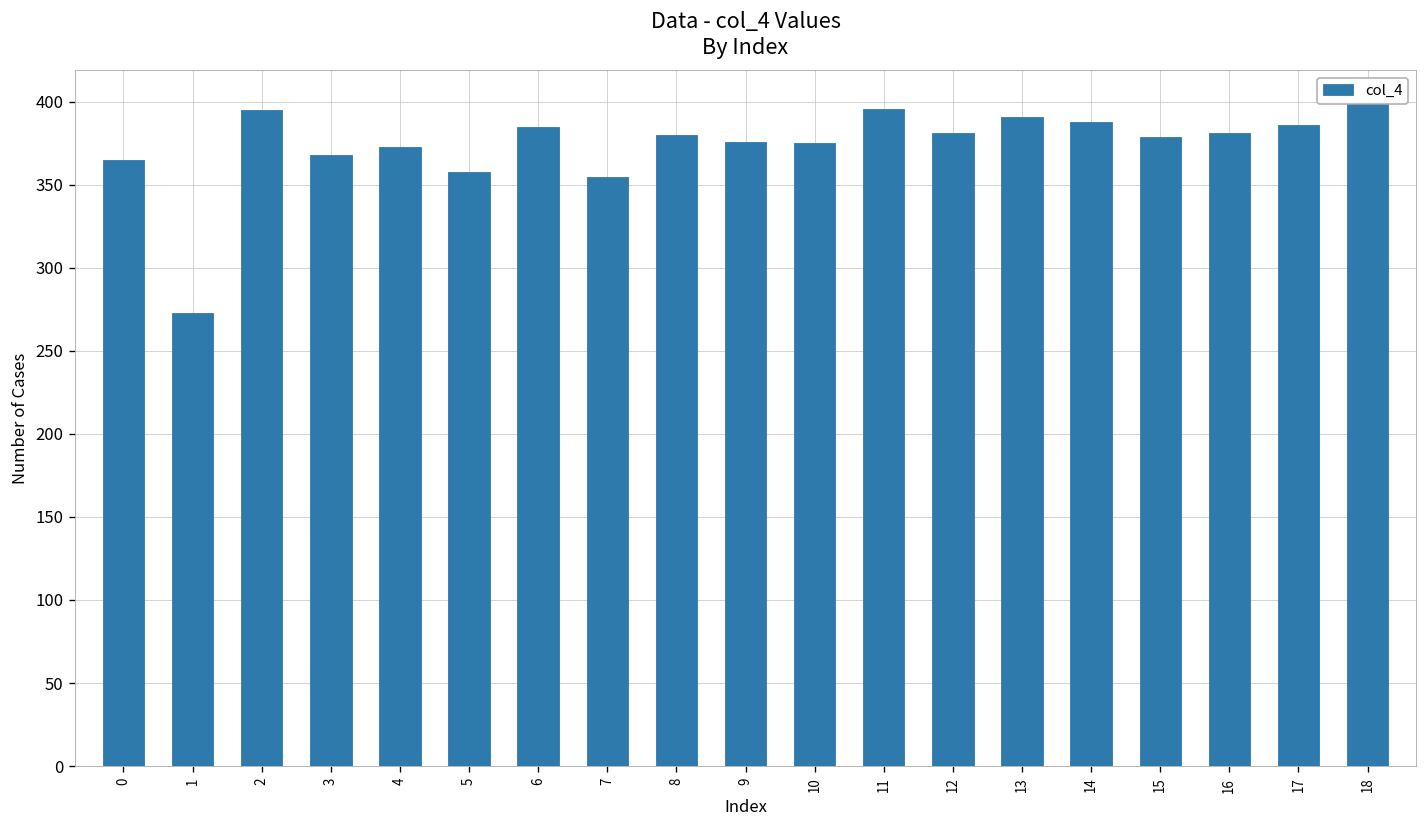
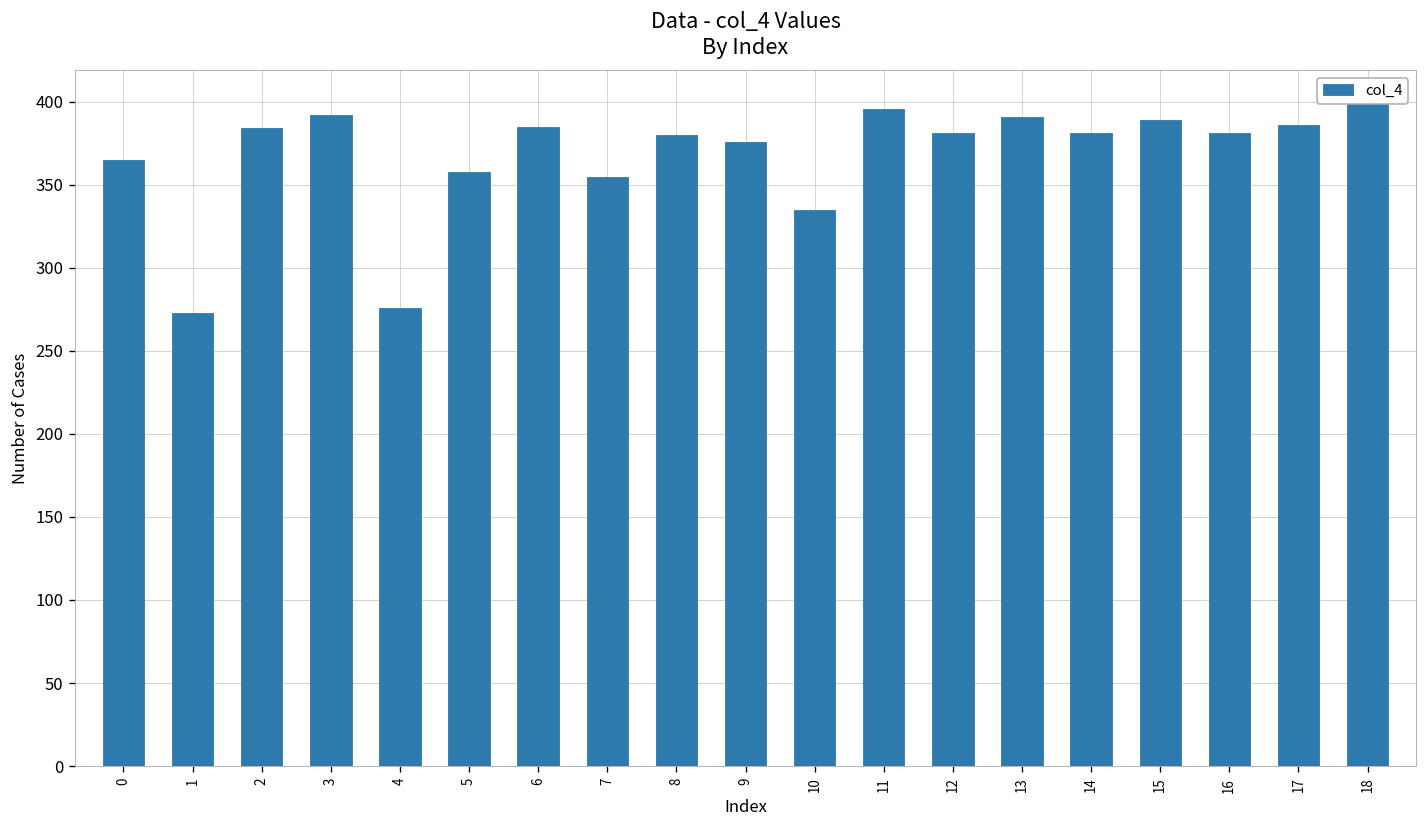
  {
    "0": 365,
    "1": 273,
-   "2": 395,
-   "3": 368,
-   "4": 373,
+   "2": 384,
+   "3": 392,
+   "4": 276,
    "5": 358,
    "6": 385,
    "7": 355,
    "8": 380,
    "9": 376,
-   "10": 375,
+   "10": 335,
    "11": 396,
    "12": 381,
    "13": 391,
-   "14": 388,
-   "15": 379,
+   "14": 381,
+   "15": 389,
    "16": 381,
    "17": 386
  }
